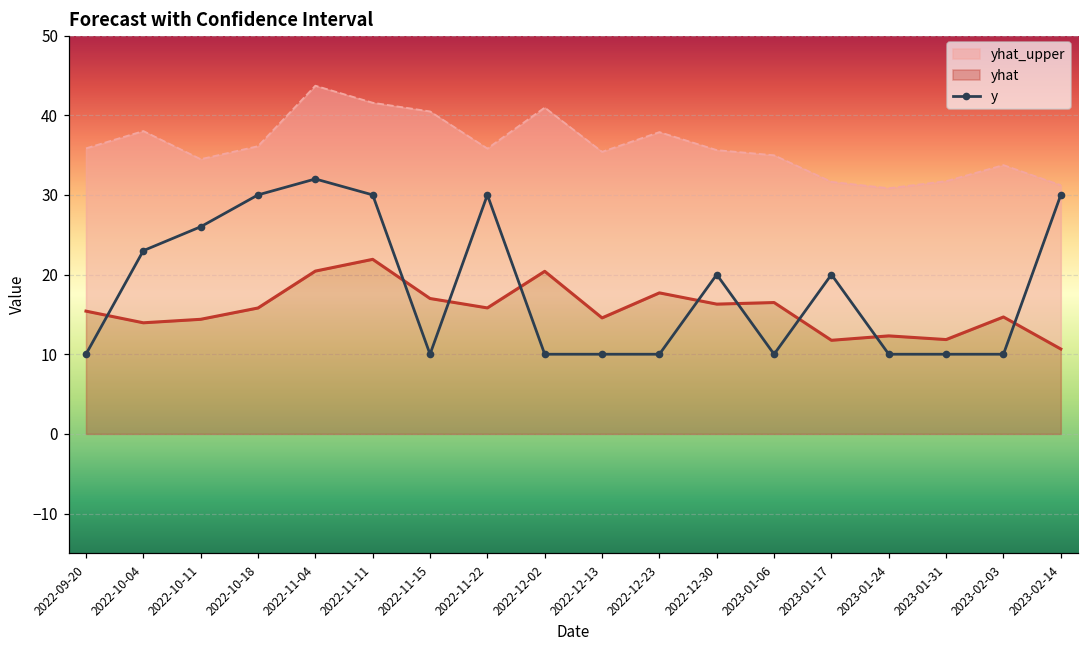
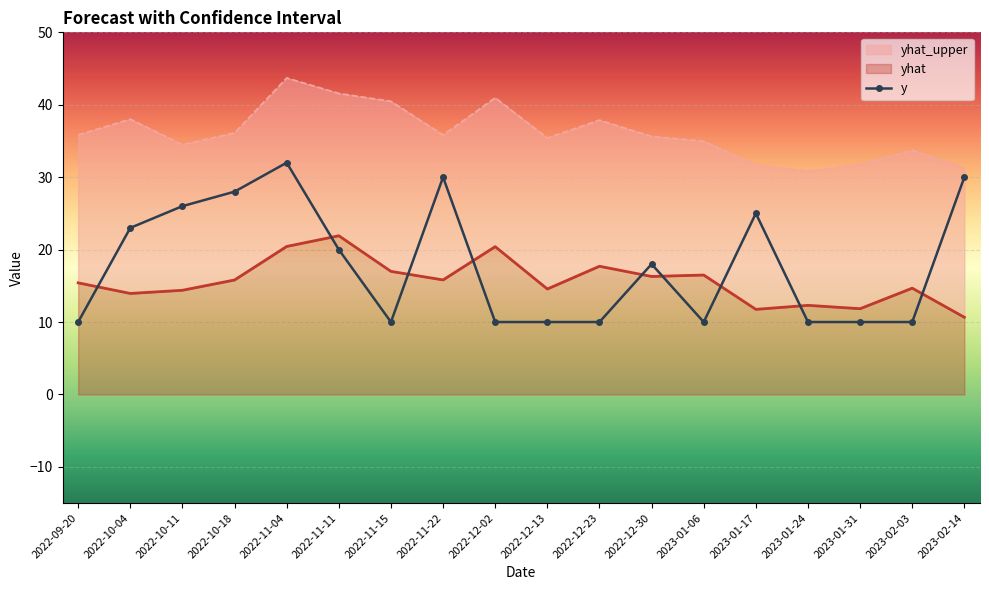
  {
    "y": {
      "2022-09-20": 10,
      "2022-10-04": 23,
      "2022-10-11": 26,
-     "2022-10-18": 30,
+     "2022-10-18": 28,
      "2022-11-04": 32,
-     "2022-11-11": 30,
+     "2022-11-11": 20,
      "2022-11-15": 10,
      "2022-11-22": 30,
      "2022-12-02": 10,
      "2022-12-13": 10,
      "2022-12-23": 10,
-     "2022-12-30": 20,
+     "2022-12-30": 18,
      "2023-01-06": 10,
-     "2023-01-17": 20,
+     "2023-01-17": 25,
      "2023-01-24": 10,
      "2023-01-31": 10,
      "2023-02-03": 10,
      "2023-02-14": 30
    }
  }
